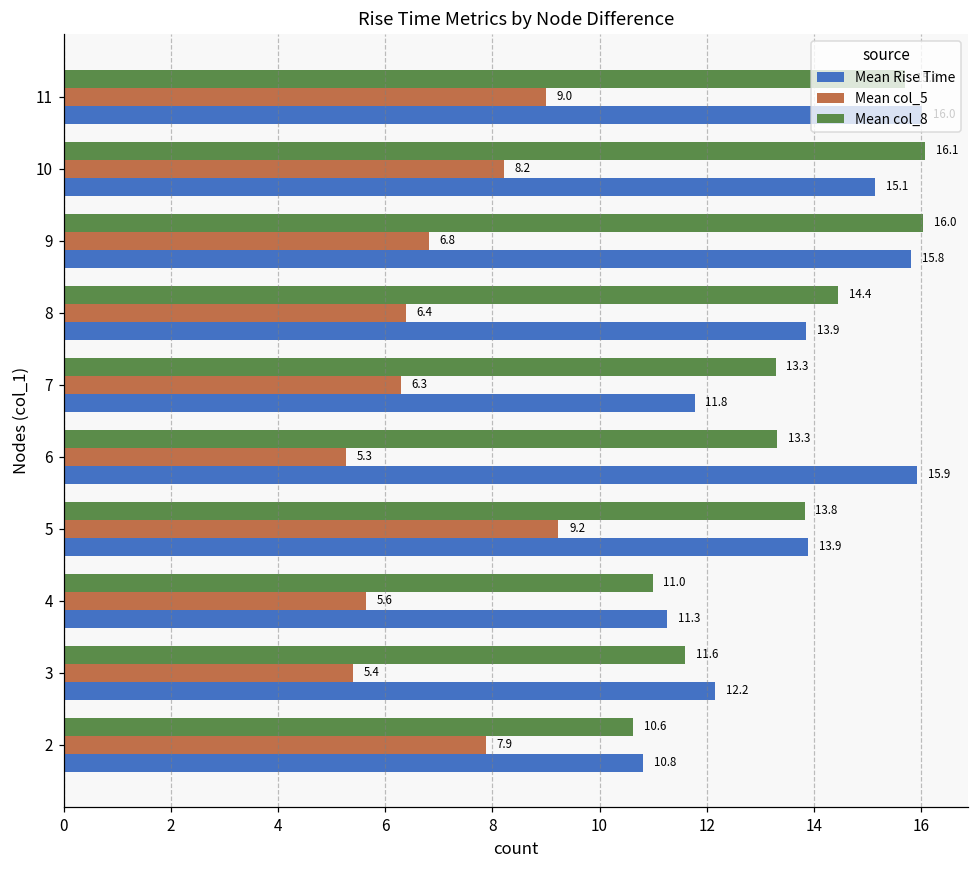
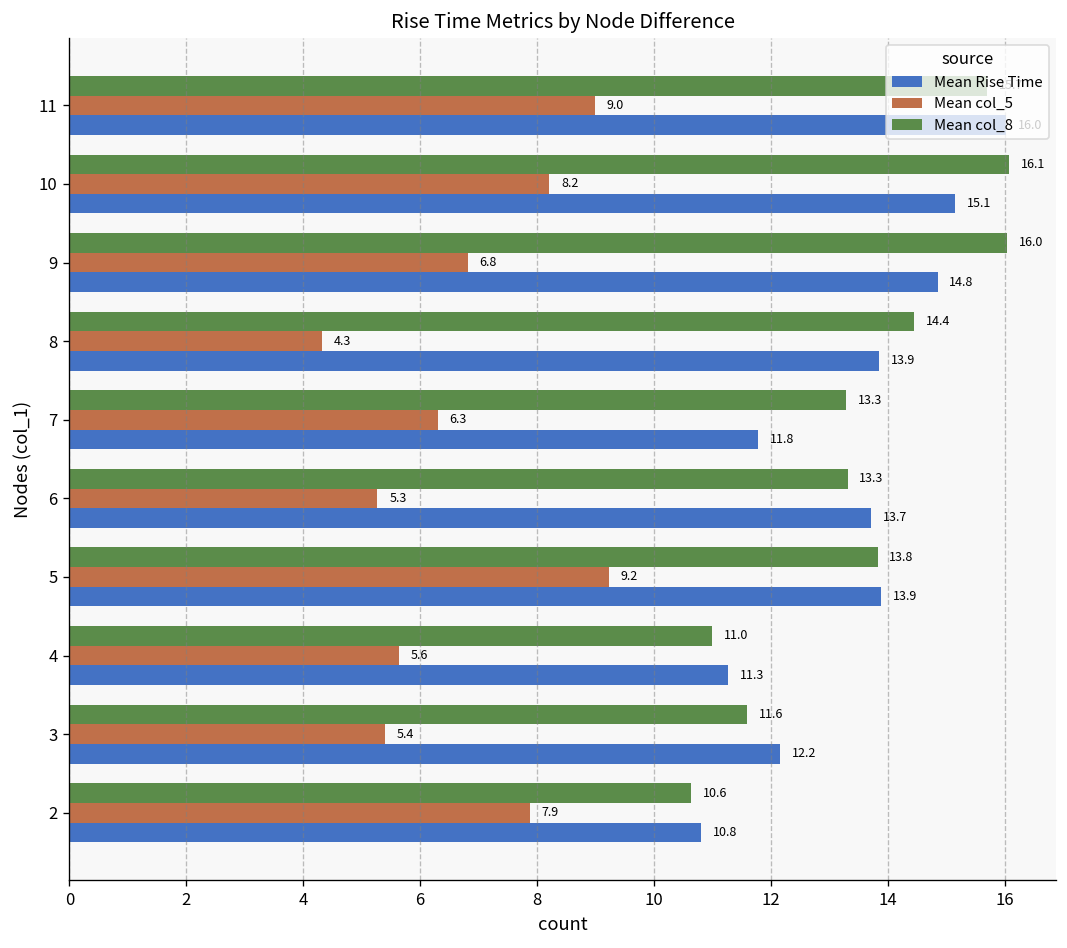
  {
    "Mean Rise Time": {
      "10": 15.1,
-     "9": 15.8,
+     "9": 14.8,
      "8": 13.9,
      "7": 11.8,
-     "6": 15.9,
+     "6": 13.7,
      "5": 13.9,
      "4": 11.3,
      "3": 12.2,
      "2": 10.8
    },
    "Mean col_5": {
      "11": 9.0,
      "10": 8.2,
      "9": 6.8,
-     "8": 6.4,
+     "8": 4.3,
      "7": 6.3,
      "6": 5.3,
      "5": 9.2,
      "4": 5.6,
      "3": 5.4,
      "2": 7.9
    },
    "Mean col_8": {
      "10": 16.1,
      "9": 16.0,
      "8": 14.4,
      "7": 13.3,
      "6": 13.3,
      "5": 13.8,
      "4": 11.0,
      "3": 11.6,
      "2": 10.6
    }
  }
